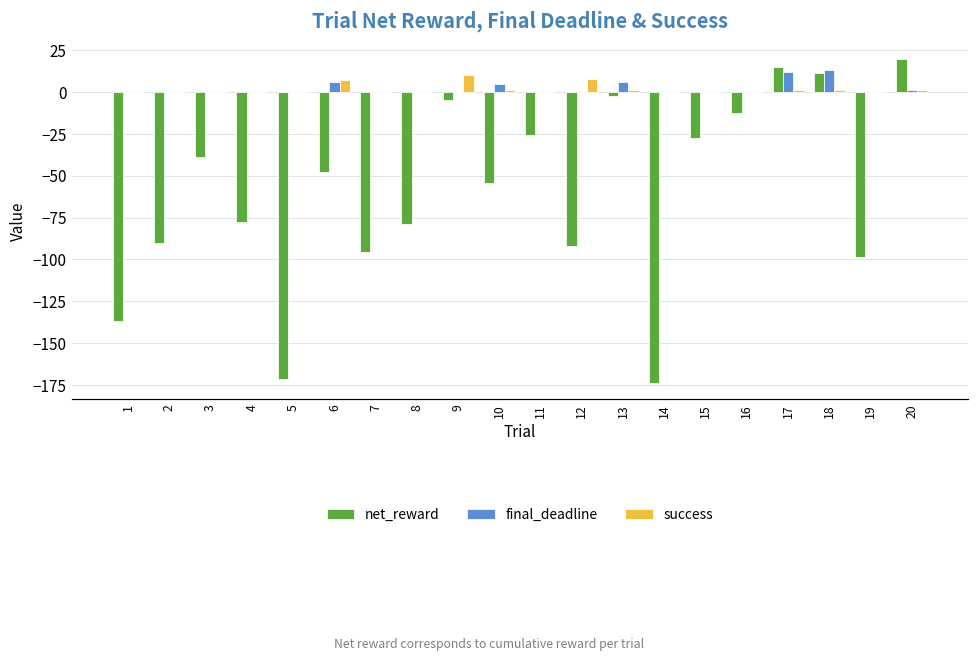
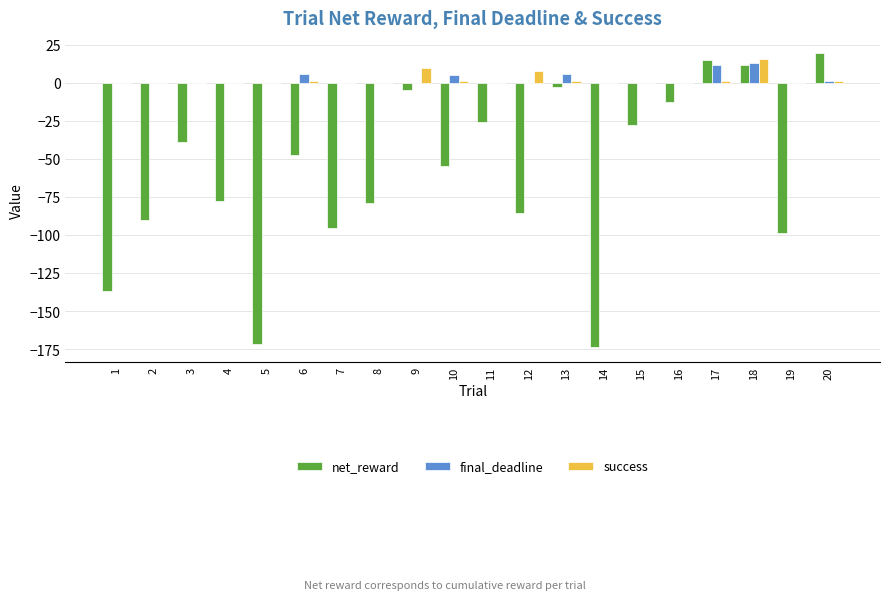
  {
    "net_reward": {
      "1": -137,
      "2": -90,
      "3": -39,
      "4": -77,
      "5": -171,
      "6": -48,
      "7": -96,
      "8": -79,
      "9": -5,
      "10": -55,
      "11": -25,
-     "12": -92,
+     "12": -85,
      "13": -2,
      "14": -174,
      "15": -28,
      "16": -12,
      "17": 15,
      "18": 12,
      "19": -99,
      "20": 20
    },
    "final_deadline": {
      "1": 0,
      "2": 0,
      "3": 0,
      "4": 0,
      "5": 0,
      "6": 6,
      "7": 0,
      "8": 0,
      "9": 0,
      "10": 5,
      "11": 0,
      "12": 0,
      "13": 6,
      "14": 0,
      "15": 0,
      "16": 0,
      "17": 12,
      "18": 13,
      "19": 0
    },
    "success": {
      "1": 0,
      "2": 0,
      "3": 0,
      "4": 0,
      "5": 0,
-     "6": 7,
+     "6": 1,
      "7": 0,
      "8": 0,
      "9": 10,
      "11": 0,
      "12": 8,
      "14": 0,
      "15": 0,
      "16": 0,
-     "18": 1,
+     "18": 16,
      "19": 0
    }
  }
